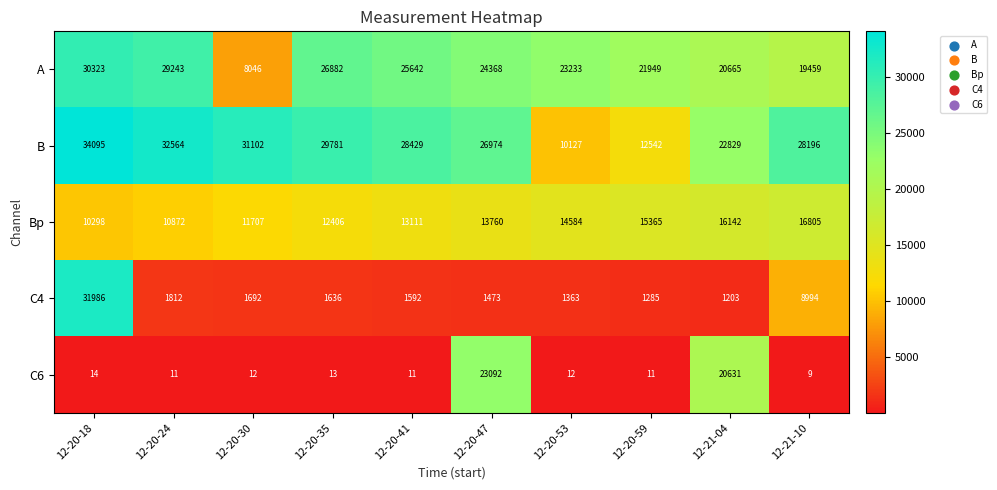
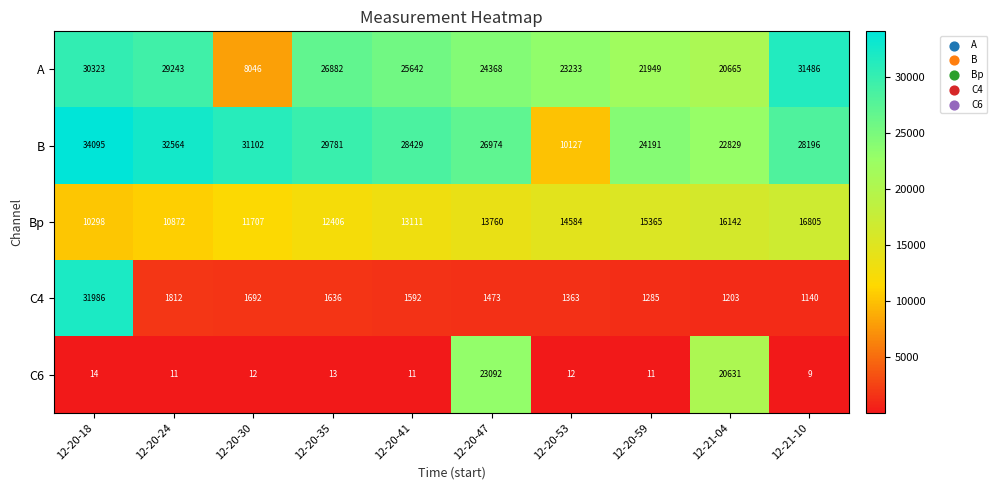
  {
    "A": {
      "12-20-18": 30323,
      "12-20-24": 29243,
      "12-20-30": 8046,
      "12-20-35": 26882,
      "12-20-41": 25642,
      "12-20-47": 24368,
      "12-20-53": 23233,
      "12-20-59": 21949,
      "12-21-04": 20665,
-     "12-21-10": 19459
+     "12-21-10": 31486
    },
    "B": {
      "12-20-18": 34095,
      "12-20-24": 32564,
      "12-20-30": 31102,
      "12-20-35": 29781,
      "12-20-41": 28429,
      "12-20-47": 26974,
      "12-20-53": 10127,
-     "12-20-59": 12542,
+     "12-20-59": 24191,
      "12-21-04": 22829,
      "12-21-10": 28196
    },
    "Bp": {
      "12-20-18": 10298,
      "12-20-24": 10872,
      "12-20-30": 11707,
      "12-20-35": 12406,
      "12-20-41": 13111,
      "12-20-47": 13760,
      "12-20-53": 14584,
      "12-20-59": 15365,
      "12-21-04": 16142,
      "12-21-10": 16805
    },
    "C4": {
      "12-20-18": 31986,
      "12-20-24": 1812,
      "12-20-30": 1692,
      "12-20-35": 1636,
      "12-20-41": 1592,
      "12-20-47": 1473,
      "12-20-53": 1363,
      "12-20-59": 1285,
      "12-21-04": 1203,
-     "12-21-10": 8994
+     "12-21-10": 1140
    },
    "C6": {
      "12-20-18": 14,
      "12-20-24": 11,
      "12-20-30": 12,
      "12-20-35": 13,
      "12-20-41": 11,
      "12-20-47": 23092,
      "12-20-53": 12,
      "12-20-59": 11,
      "12-21-04": 20631,
      "12-21-10": 9
    }
  }
